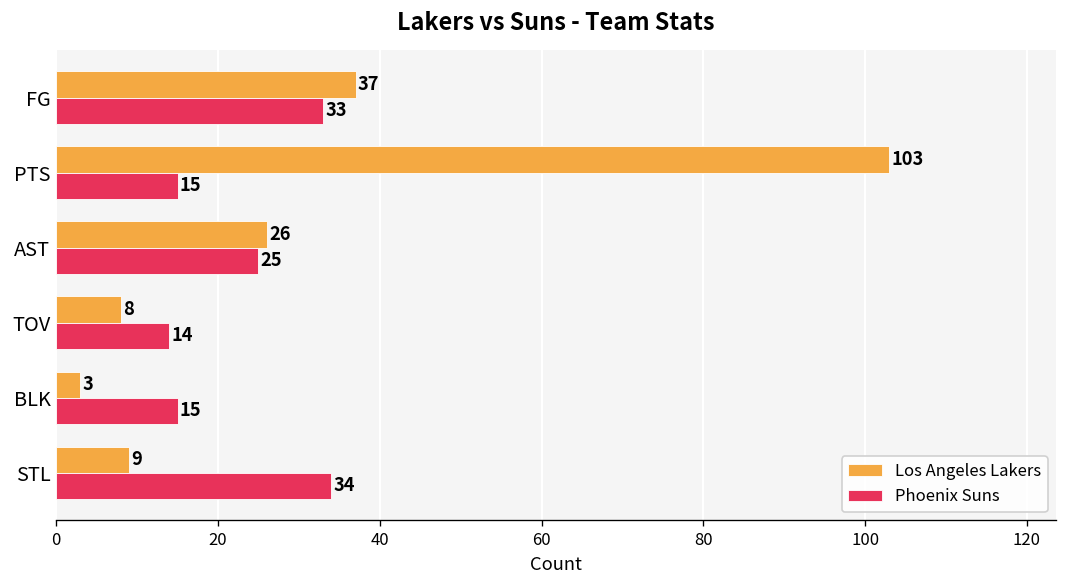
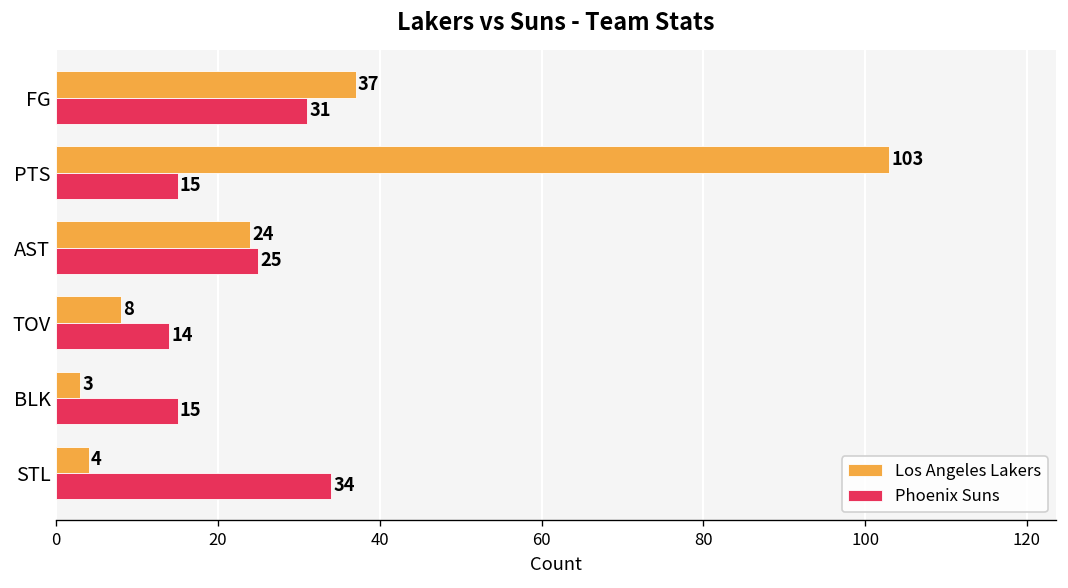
  {
    "Los Angeles Lakers": {
      "FG": 37,
      "PTS": 103,
-     "AST": 26,
+     "AST": 24,
      "TOV": 8,
      "BLK": 3,
-     "STL": 9
+     "STL": 4
    },
    "Phoenix Suns": {
-     "FG": 33,
+     "FG": 31,
      "PTS": 15,
      "AST": 25,
      "TOV": 14,
      "BLK": 15,
      "STL": 34
    }
  }
